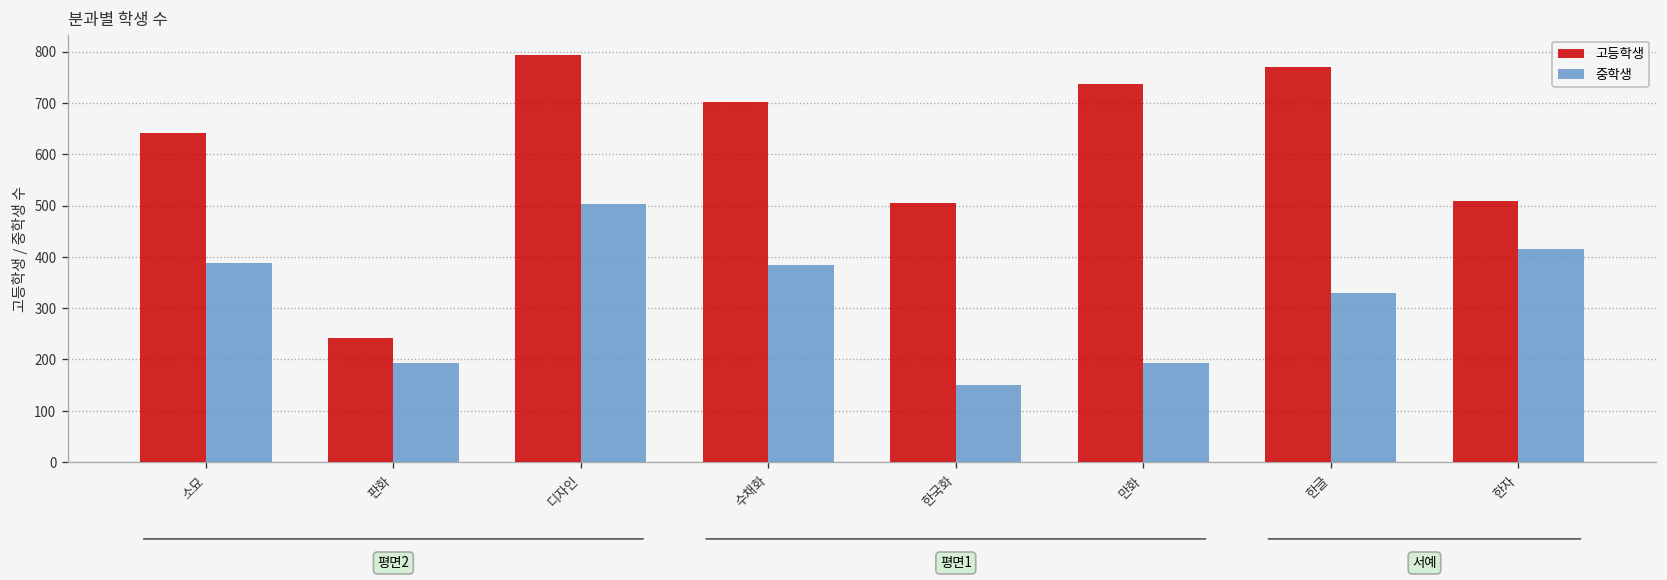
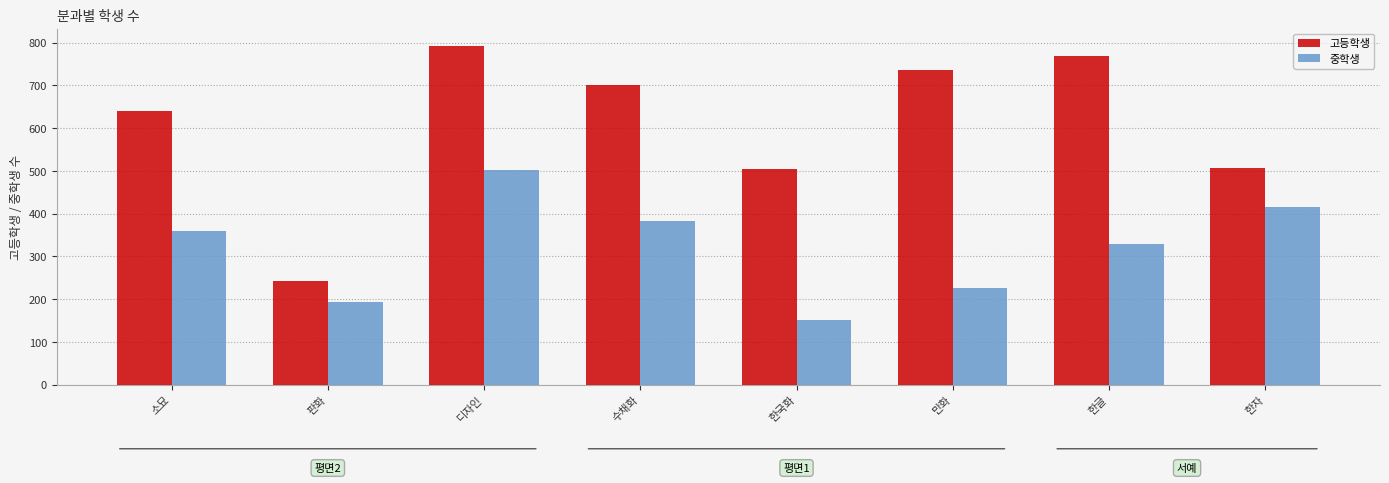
  {
    "고등학생": {
      "소묘": 640,
      "판화": 240,
      "디자인": 790,
      "수채화": 700,
      "한국화": 500,
      "만화": 740,
      "한글": 770,
      "한자": 510
    },
    "중학생": {
-     "소묘": 390,
+     "소묘": 360,
      "판화": 190,
      "디자인": 500,
      "수채화": 380,
      "한국화": 150,
-     "만화": 190,
+     "만화": 230,
      "한글": 330,
      "한자": 420
    }
  }
